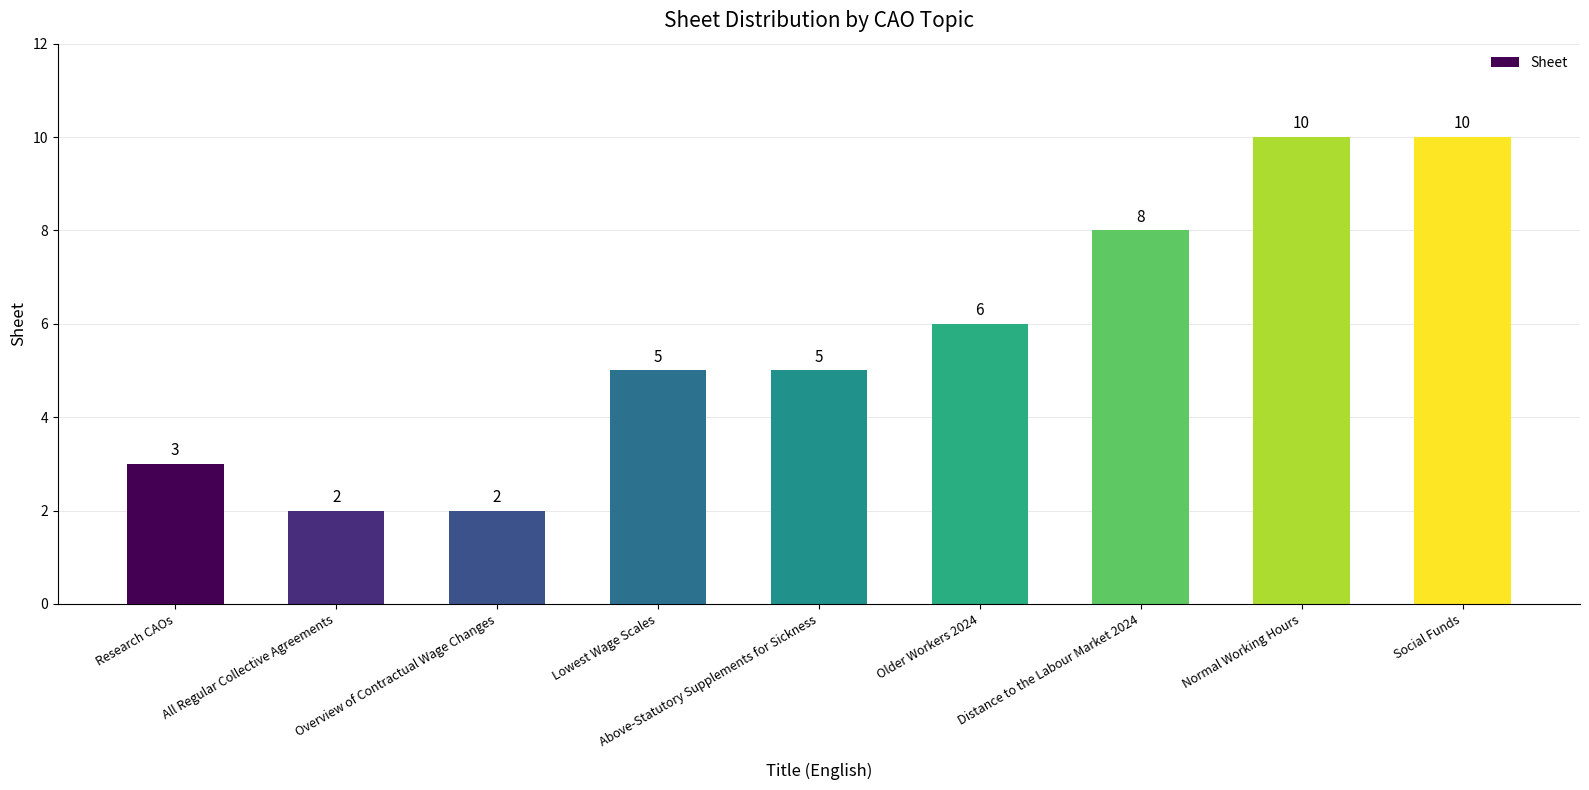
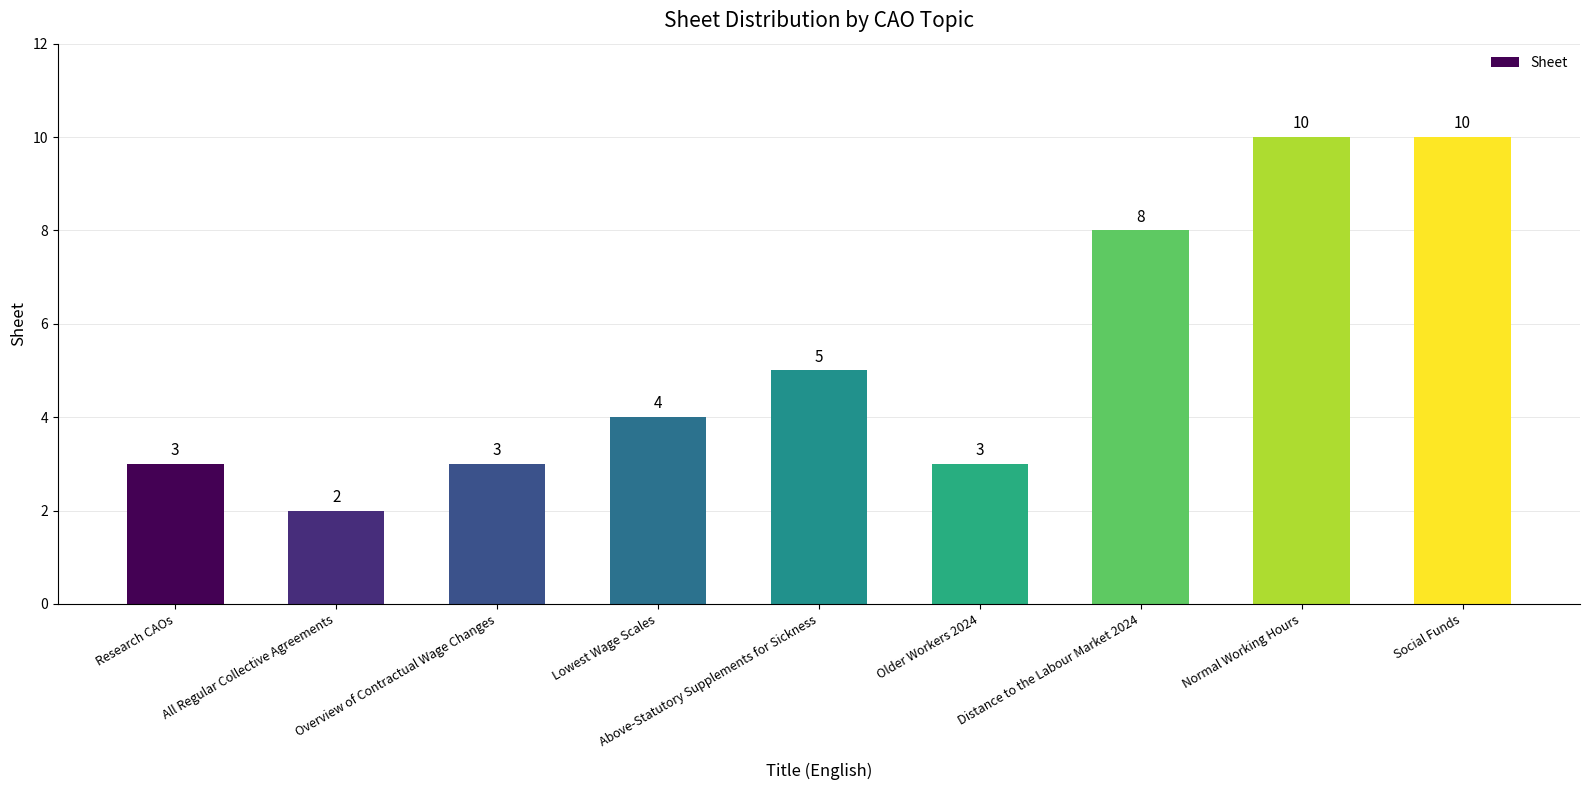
  {
    "Research CAOs": 3,
    "All Regular Collective Agreements": 2,
-   "Overview of Contractual Wage Changes": 2,
-   "Lowest Wage Scales": 5,
+   "Overview of Contractual Wage Changes": 3,
+   "Lowest Wage Scales": 4,
    "Above-Statutory Supplements for Sickness": 5,
-   "Older Workers 2024": 6,
+   "Older Workers 2024": 3,
    "Distance to the Labour Market 2024": 8,
    "Normal Working Hours": 10,
    "Social Funds": 10
  }
